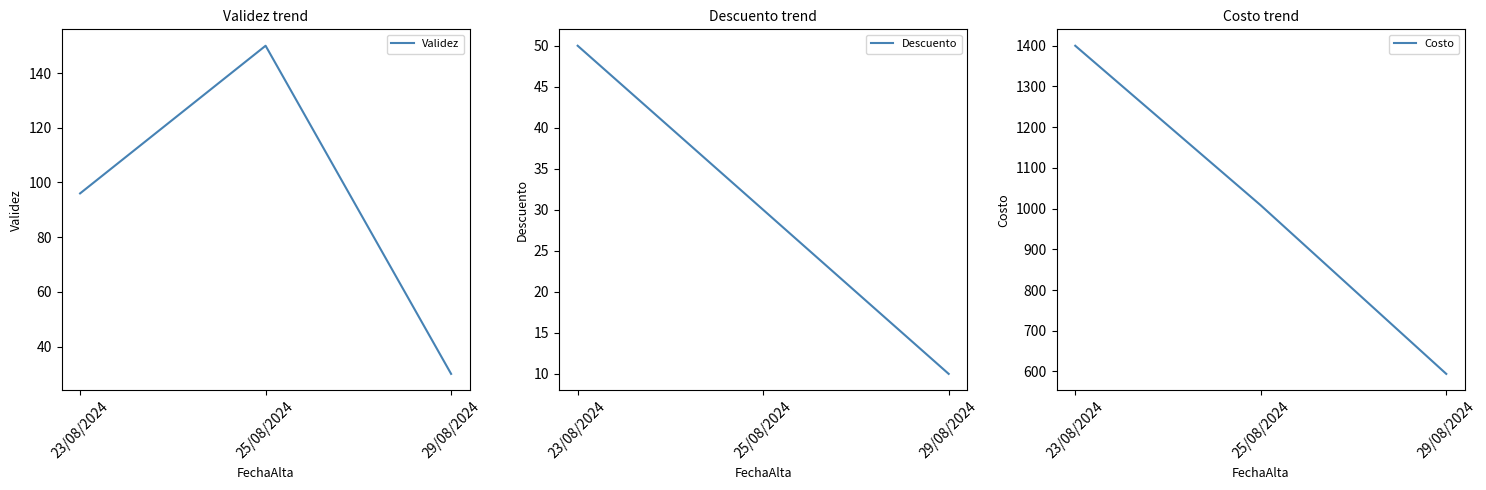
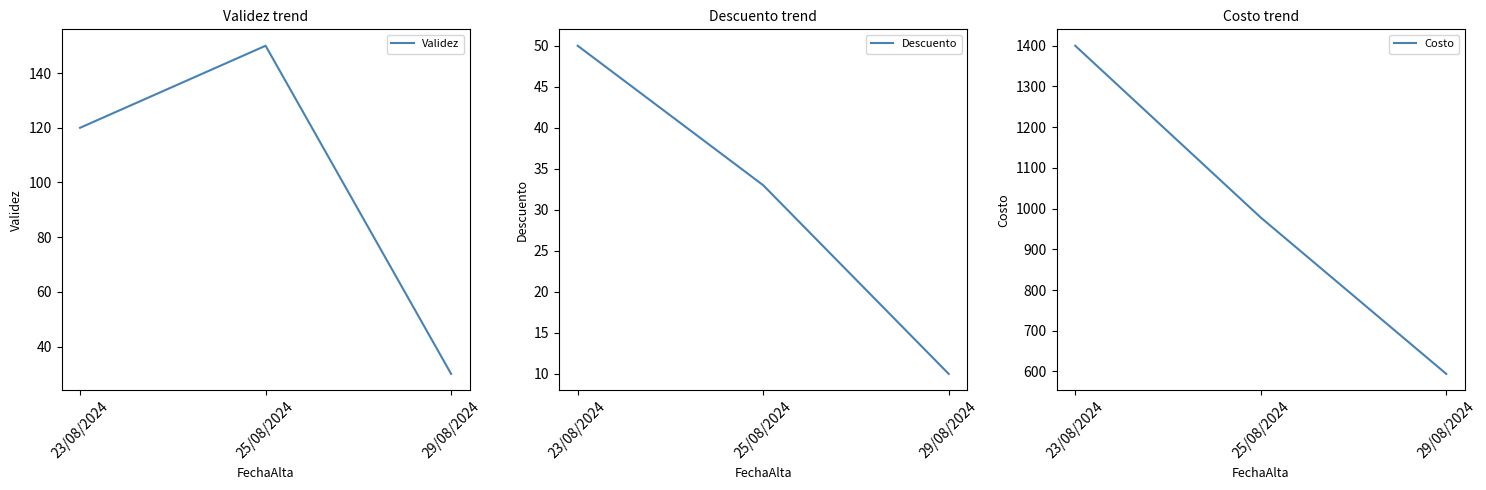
  {
    "Validez trend": {
-     "23/08/2024": 96,
+     "23/08/2024": 120,
      "25/08/2024": 150,
      "29/08/2024": 30
    },
    "Descuento trend": {
      "23/08/2024": 50,
-     "25/08/2024": 30,
+     "25/08/2024": 33,
      "29/08/2024": 10
    },
    "Costo trend": {
      "23/08/2024": 1400,
-     "25/08/2024": 1010,
+     "25/08/2024": 980,
      "29/08/2024": 590
    }
  }
